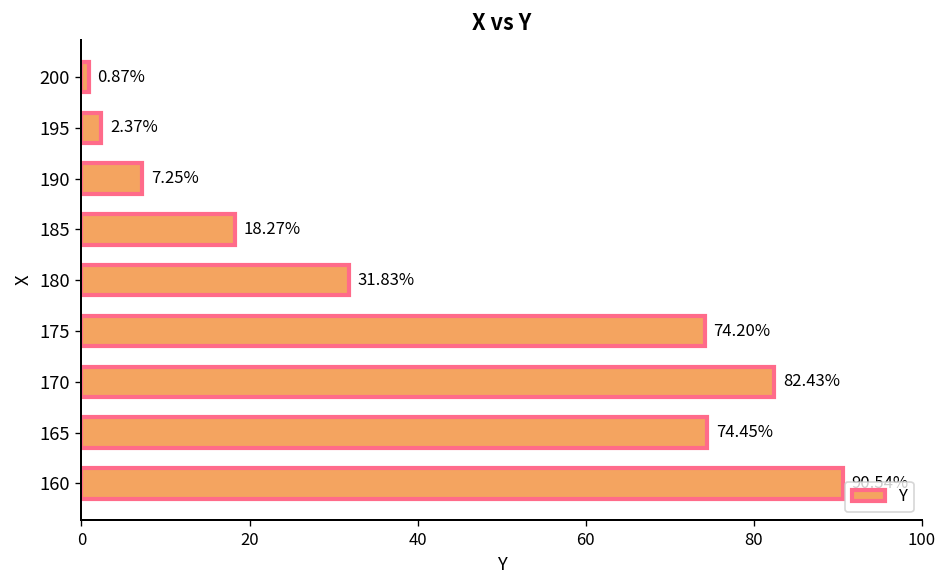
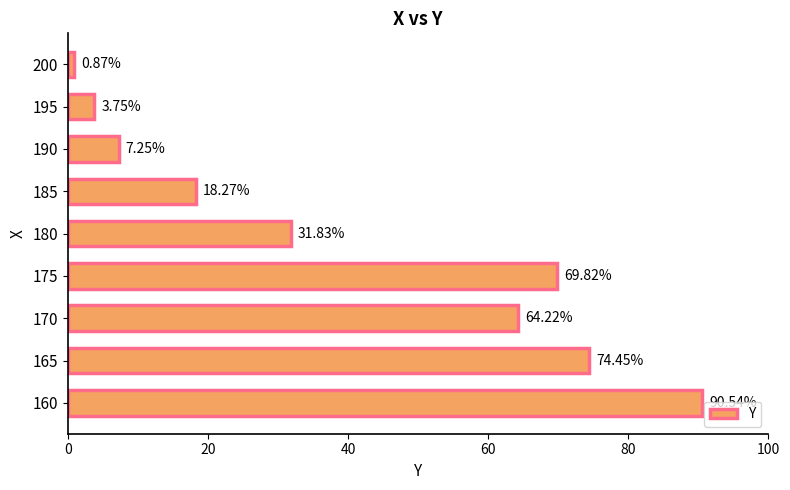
  {
    "200": "0.87%",
-   "195": "2.37%",
+   "195": "3.75%",
    "190": "7.25%",
    "185": "18.27%",
    "180": "31.83%",
-   "175": "74.20%",
-   "170": "82.43%",
+   "175": "69.82%",
+   "170": "64.22%",
    "165": "74.45%"
  }
